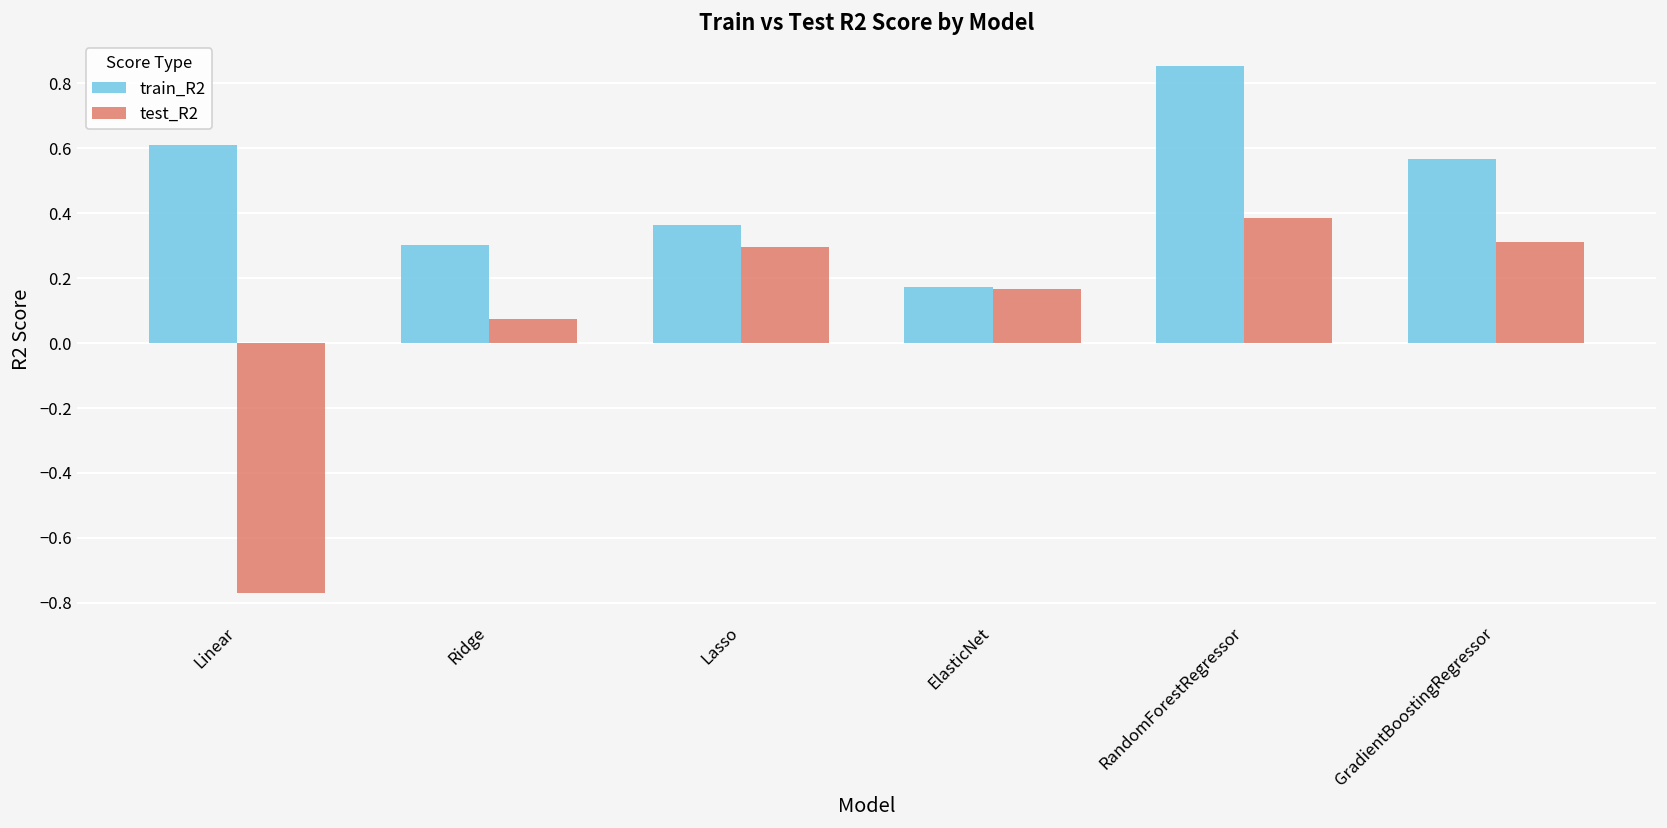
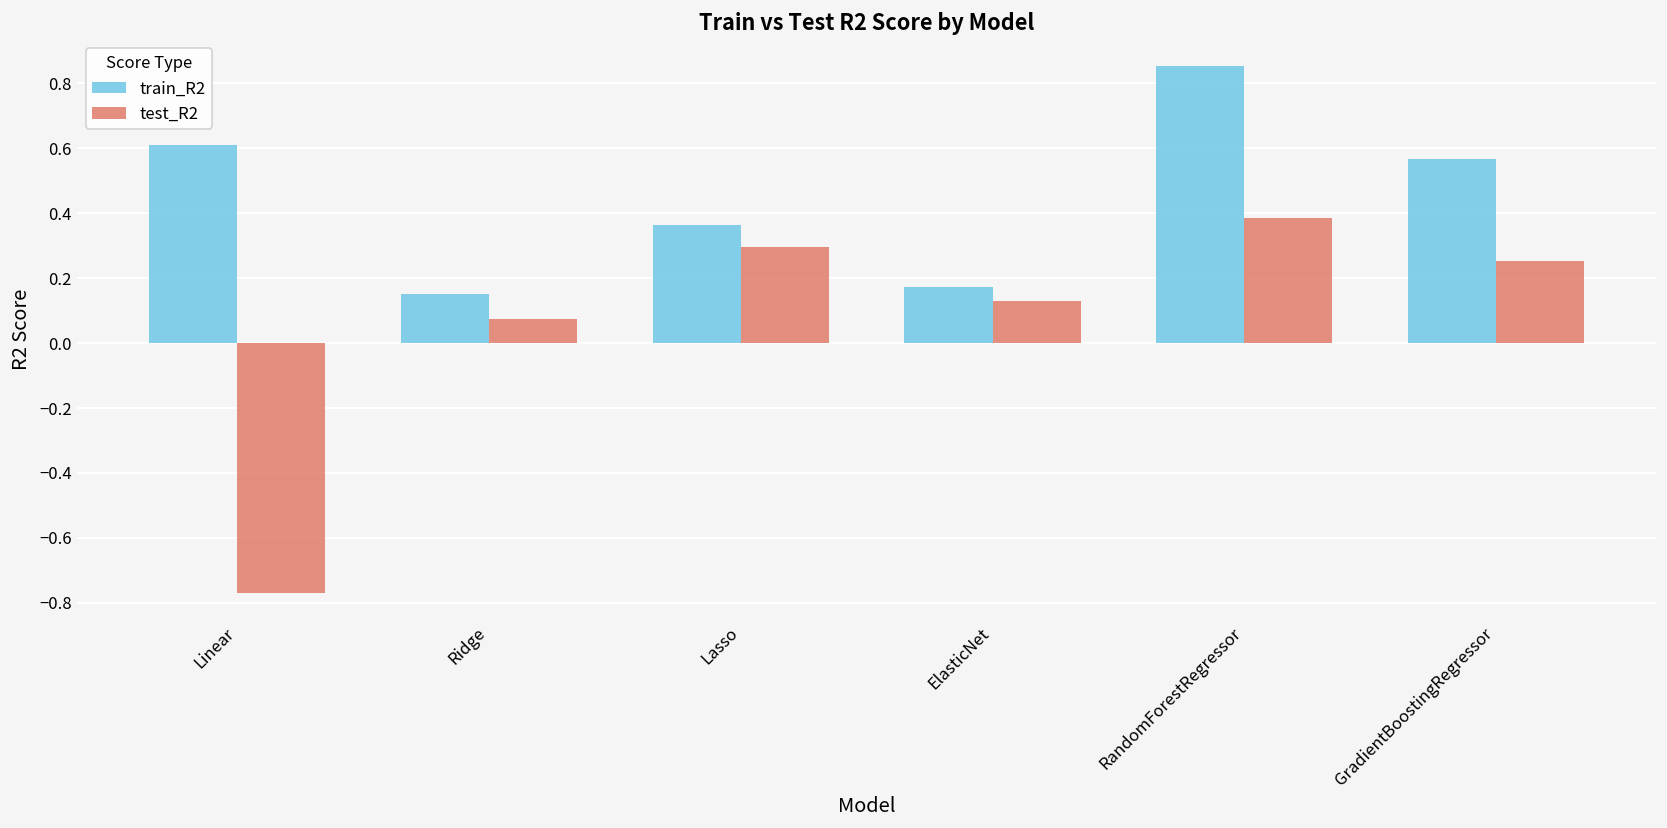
  {
    "train_R2": {
      "Linear": 0.61,
-     "Ridge": 0.30,
+     "Ridge": 0.15,
      "Lasso": 0.36,
      "ElasticNet": 0.17,
      "RandomForestRegressor": 0.85,
      "GradientBoostingRegressor": 0.57
    },
    "test_R2": {
      "Linear": -0.77,
      "Ridge": 0.07,
      "Lasso": 0.30,
-     "ElasticNet": 0.17,
+     "ElasticNet": 0.13,
      "RandomForestRegressor": 0.38,
-     "GradientBoostingRegressor": 0.31
+     "GradientBoostingRegressor": 0.25
    }
  }
